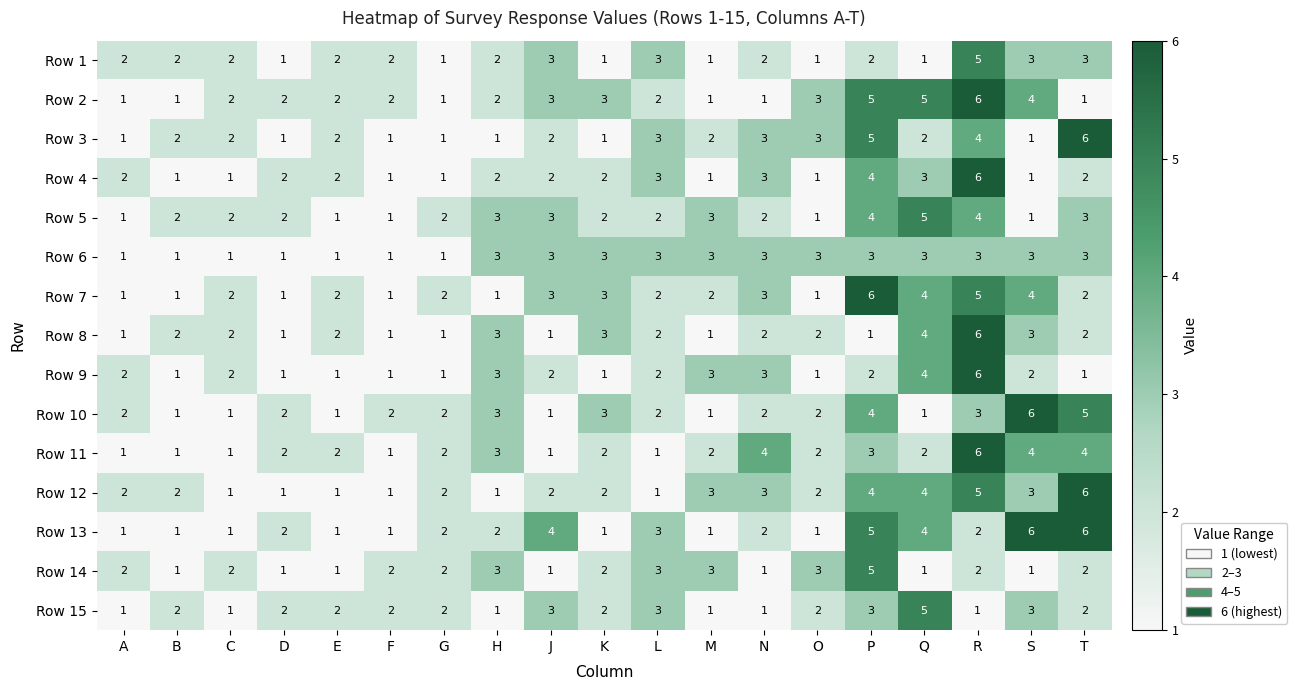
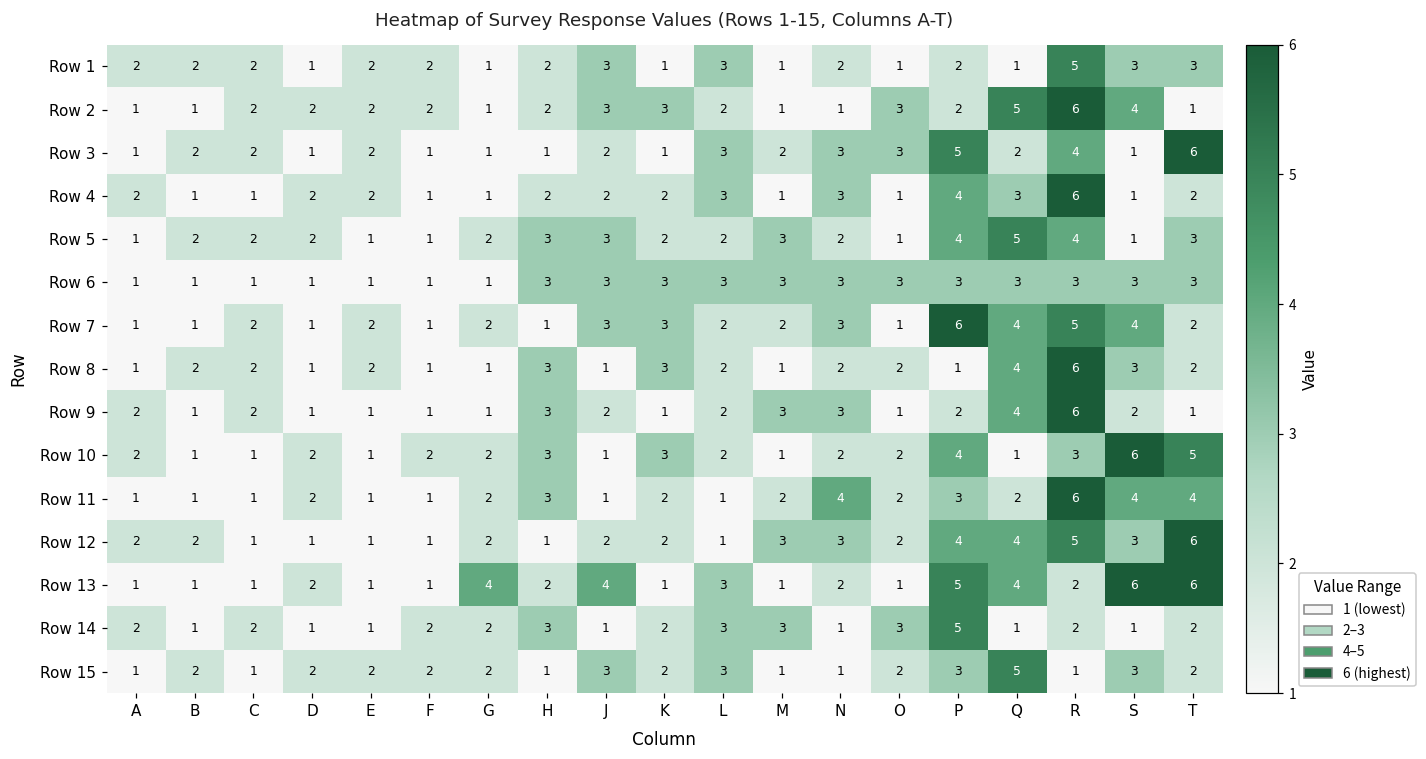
  {
    "Row 2": {
      "A": 1,
      "B": 1,
      "C": 2,
      "D": 2,
      "E": 2,
      "F": 2,
      "G": 1,
      "H": 2,
      "J": 3,
      "K": 3,
      "L": 2,
      "M": 1,
      "N": 1,
      "O": 3,
-     "P": 5,
+     "P": 2,
      "Q": 5,
      "R": 6,
      "S": 4,
      "T": 1
    },
    "Row 11": {
      "A": 1,
      "B": 1,
      "C": 1,
      "D": 2,
-     "E": 2,
+     "E": 1,
      "F": 1,
      "G": 2,
      "H": 3,
      "J": 1,
      "K": 2,
      "L": 1,
      "M": 2,
      "N": 4,
      "O": 2,
      "P": 3,
      "Q": 2,
      "R": 6,
      "S": 4,
      "T": 4
    },
    "Row 13": {
      "A": 1,
      "B": 1,
      "C": 1,
      "D": 2,
      "E": 1,
      "F": 1,
-     "G": 2,
+     "G": 4,
      "H": 2,
      "J": 4,
      "K": 1,
      "L": 3,
      "M": 1,
      "N": 2,
      "O": 1,
      "P": 5,
      "Q": 4,
      "R": 2,
      "S": 6,
      "T": 6
    }
  }
